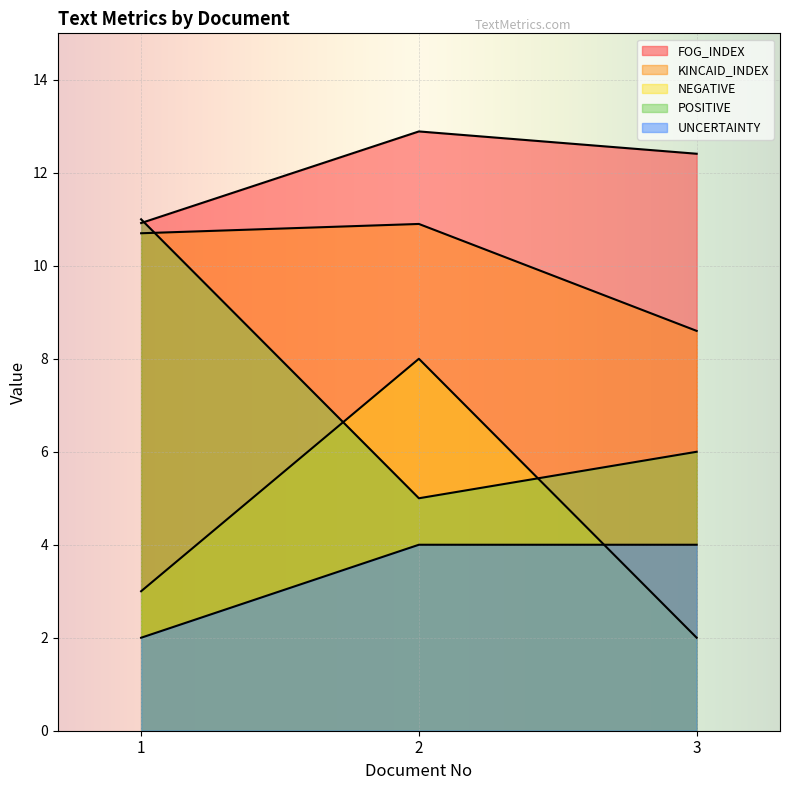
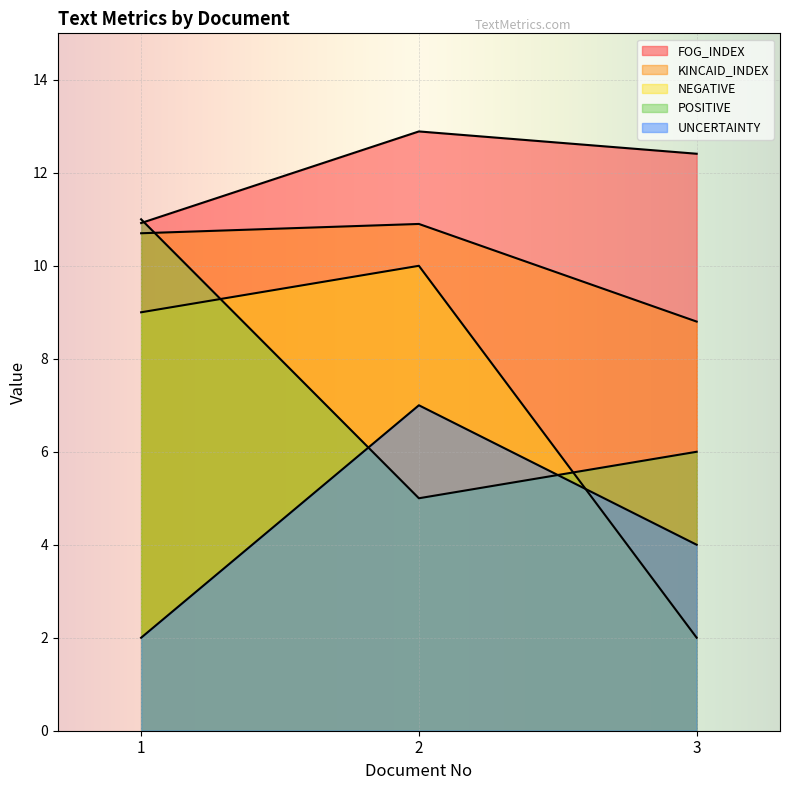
  {
    "FOG_INDEX": {
      "1": 10.9,
      "2": 12.9,
      "3": 12.4
    },
    "KINCAID_INDEX": {
      "1": 10.7,
      "2": 10.9,
-     "3": 8.6
+     "3": 8.8
    },
    "NEGATIVE": {
-     "1": 3,
-     "2": 8,
+     "1": 9,
+     "2": 10,
      "3": 2
    },
    "POSITIVE": {
      "1": 11.0,
      "2": 5.0,
      "3": 6.0
    },
    "UNCERTAINTY": {
      "1": 2,
-     "2": 4,
+     "2": 7,
      "3": 4
    }
  }
